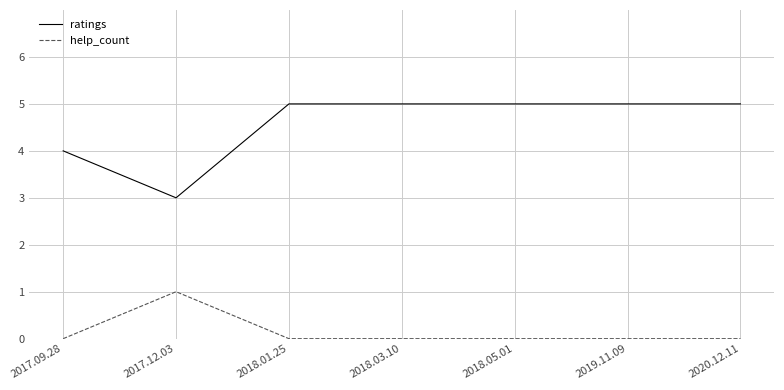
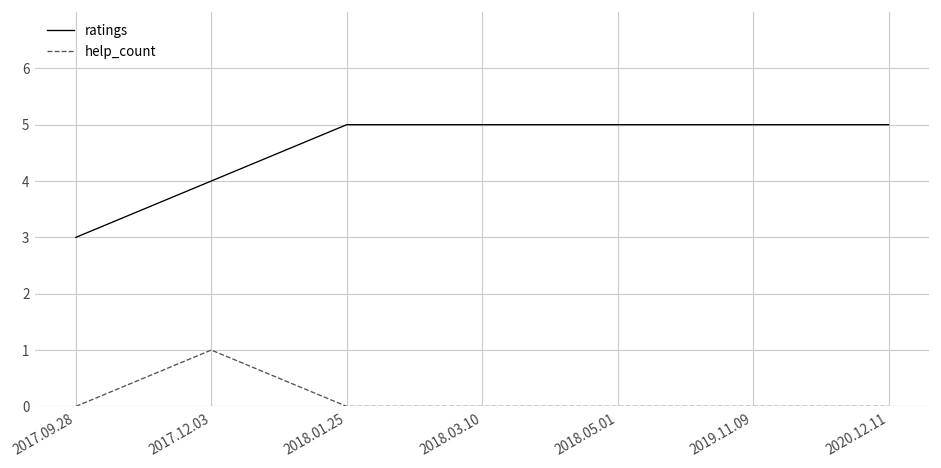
  {
    "ratings": {
-     "2017.09.28": 4,
-     "2017.12.03": 3,
+     "2017.09.28": 3,
+     "2017.12.03": 4,
      "2018.01.25": 5,
      "2018.03.10": 5,
      "2018.05.01": 5,
      "2019.11.09": 5,
      "2020.12.11": 5
    },
    "help_count": {
      "2017.09.28": 0,
      "2017.12.03": 1,
      "2018.01.25": 0,
      "2018.03.10": 0,
      "2018.05.01": 0,
      "2019.11.09": 0,
      "2020.12.11": 0
    }
  }
